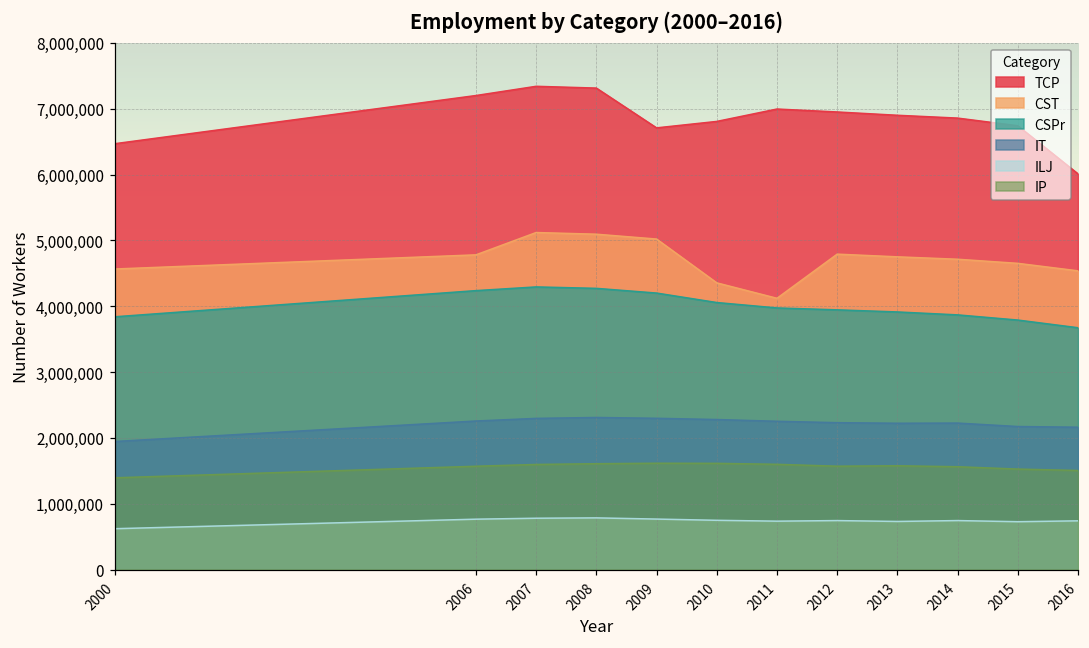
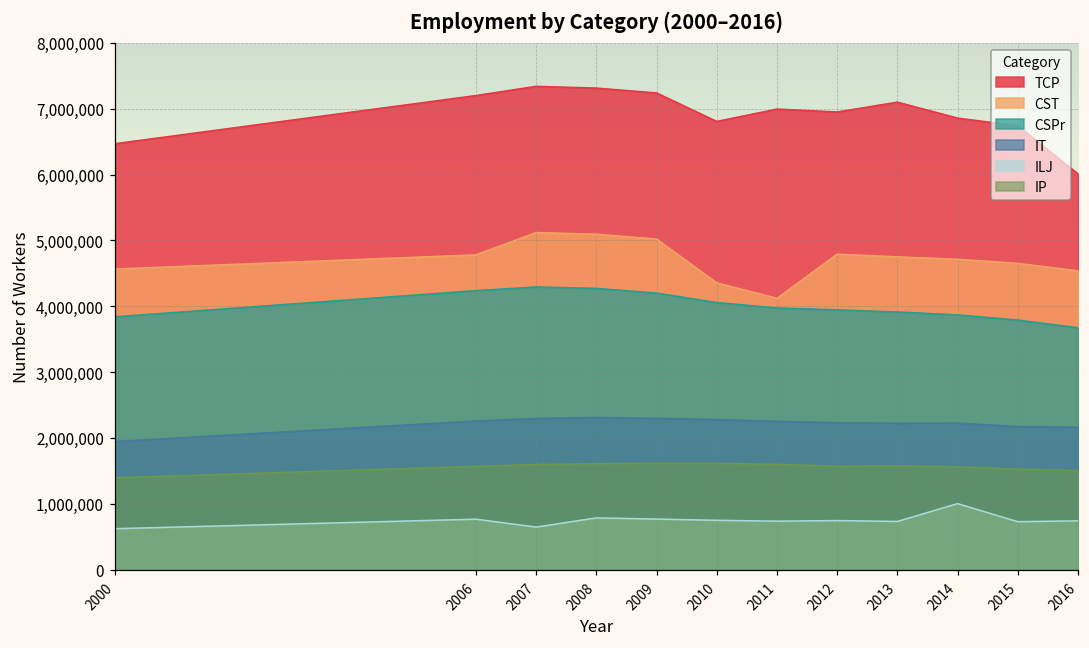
  {
    "TCP": {
      "2000": "6,500,000",
      "2006": "7,200,000",
      "2007": "7,300,000",
      "2008": "7,300,000",
-     "2009": "6,700,000",
+     "2009": "7,200,000",
      "2010": "6,800,000",
      "2011": "7,000,000",
      "2012": "6,900,000",
-     "2013": "6,900,000",
+     "2013": "7,100,000",
      "2014": "6,900,000",
      "2016": "6,000,000"
    },
    "CST": {
      "2000": "4,600,000",
      "2006": "4,800,000",
      "2007": "5,100,000",
      "2008": "5,100,000",
      "2009": "5,000,000",
      "2010": "4,400,000",
      "2011": "4,100,000",
      "2012": "4,800,000",
      "2013": "4,700,000",
      "2014": "4,700,000",
      "2015": "4,700,000",
      "2016": "4,500,000"
    },
    "ILJ": {
      "2000": "600,000",
      "2006": "800,000",
-     "2007": "800,000",
+     "2007": "600,000",
      "2008": "800,000",
      "2009": "800,000",
      "2010": "700,000",
      "2011": "700,000",
      "2012": "700,000",
      "2013": "700,000",
-     "2014": "700,000",
+     "2014": "1,000,000",
      "2015": "700,000",
      "2016": "700,000"
    },
    "IP": {
      "2000": "1,400,000",
      "2006": "1,600,000",
      "2007": "1,600,000",
      "2008": "1,600,000",
      "2009": "1,600,000",
      "2010": "1,600,000",
      "2011": "1,600,000",
      "2012": "1,600,000",
      "2013": "1,600,000",
      "2014": "1,600,000",
      "2015": "1,500,000",
      "2016": "1,500,000"
    }
  }
